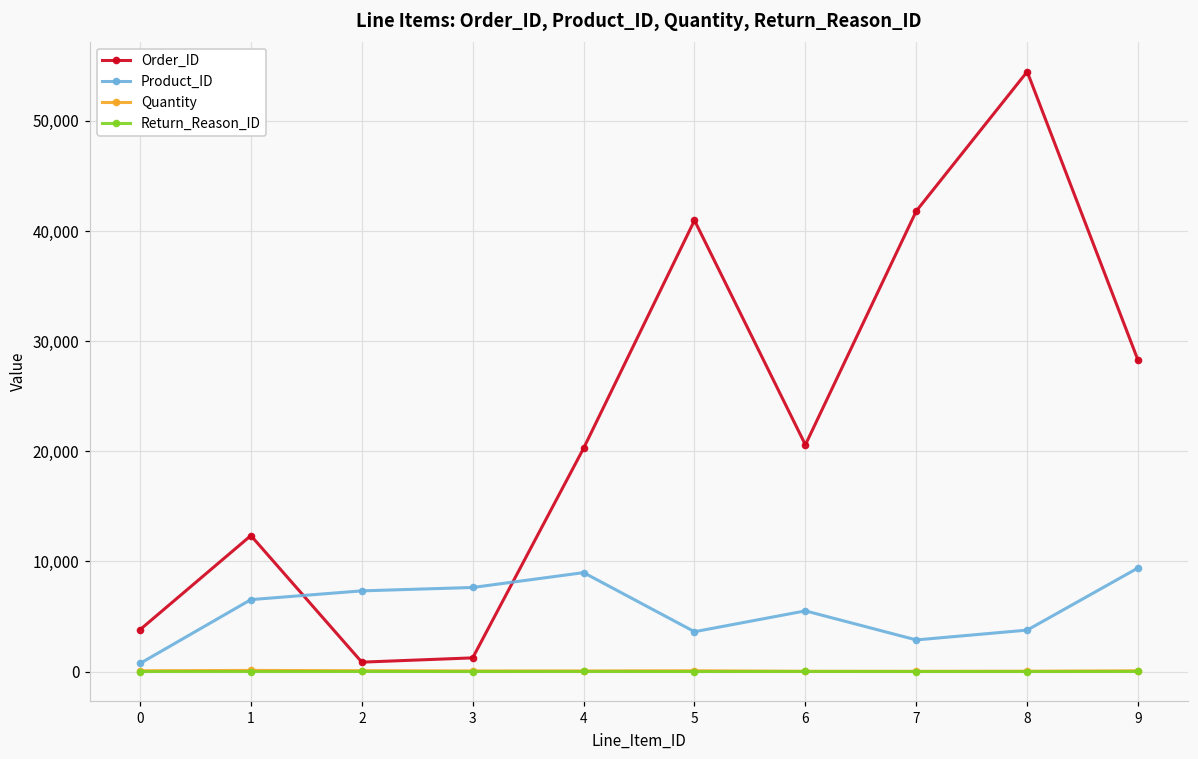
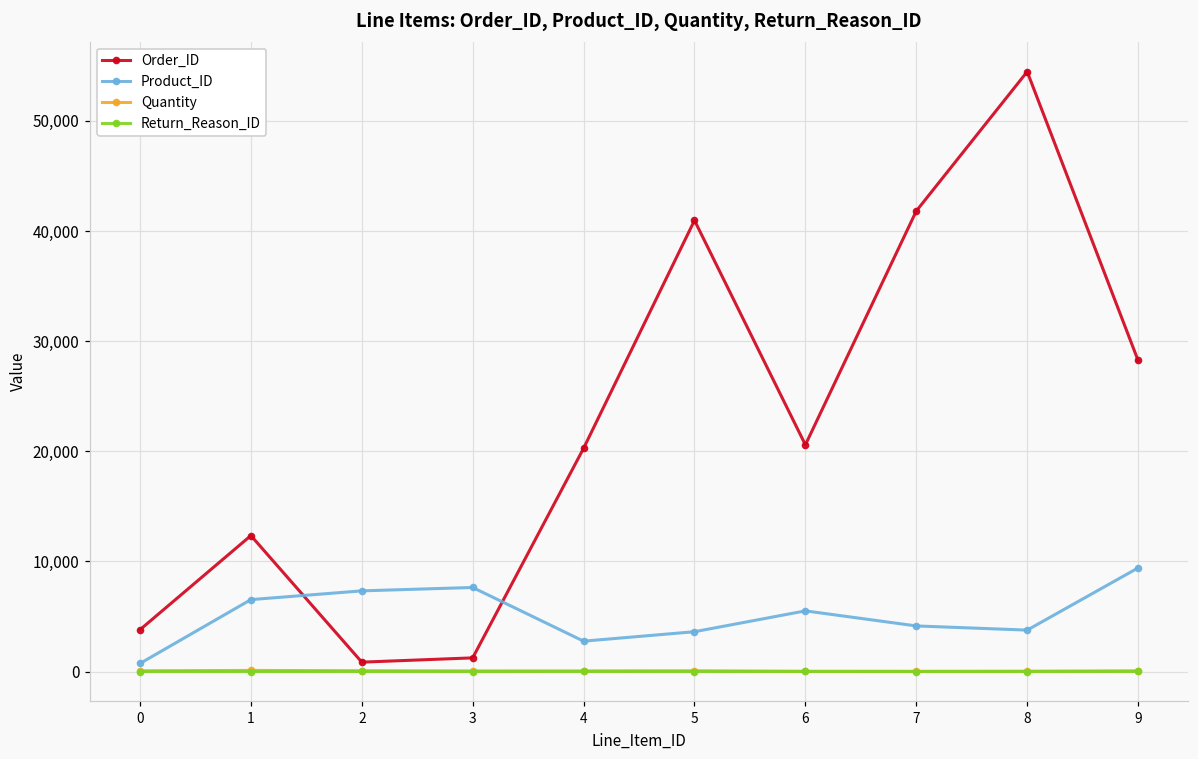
  {
    "Order_ID": {
      "0": "3,800",
      "1": "12,300",
      "2": "900",
      "3": "1,200",
      "4": "20,300",
      "5": "41,000",
      "6": "20,600",
      "7": "41,800",
      "8": "54,500",
      "9": "28,200"
    },
    "Product_ID": {
      "0": "700",
      "1": "6,500",
      "2": "7,300",
      "3": "7,600",
-     "4": "9,000",
+     "4": "2,800",
      "5": "3,600",
      "6": "5,500",
-     "7": "2,900",
+     "7": "4,100",
      "8": "3,800",
      "9": "9,400"
    },
    "Return_Reason_ID": {
      "6": "0",
      "7": "0",
      "8": "0"
    }
  }
